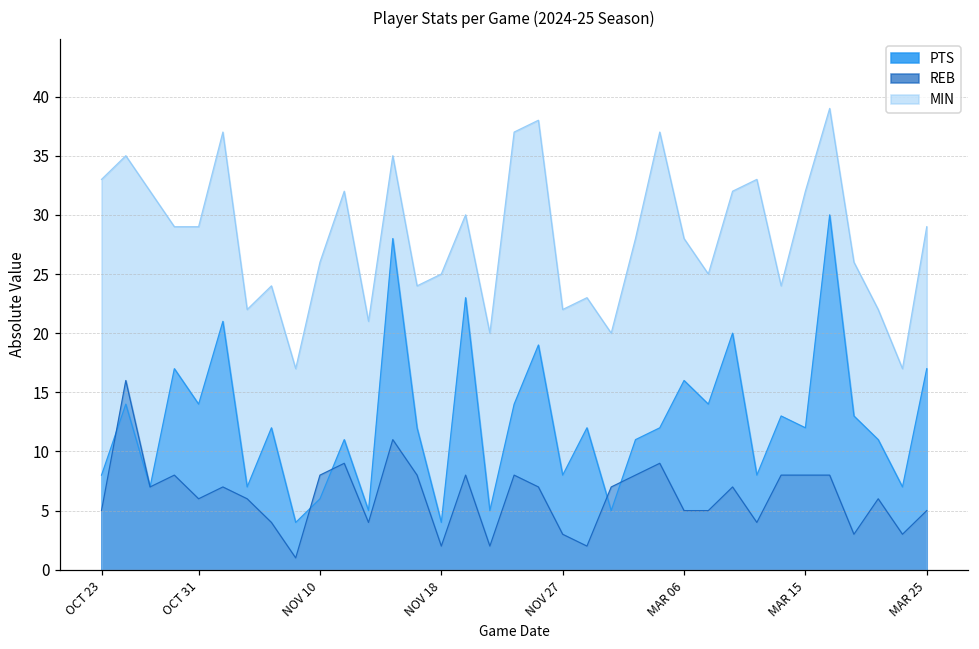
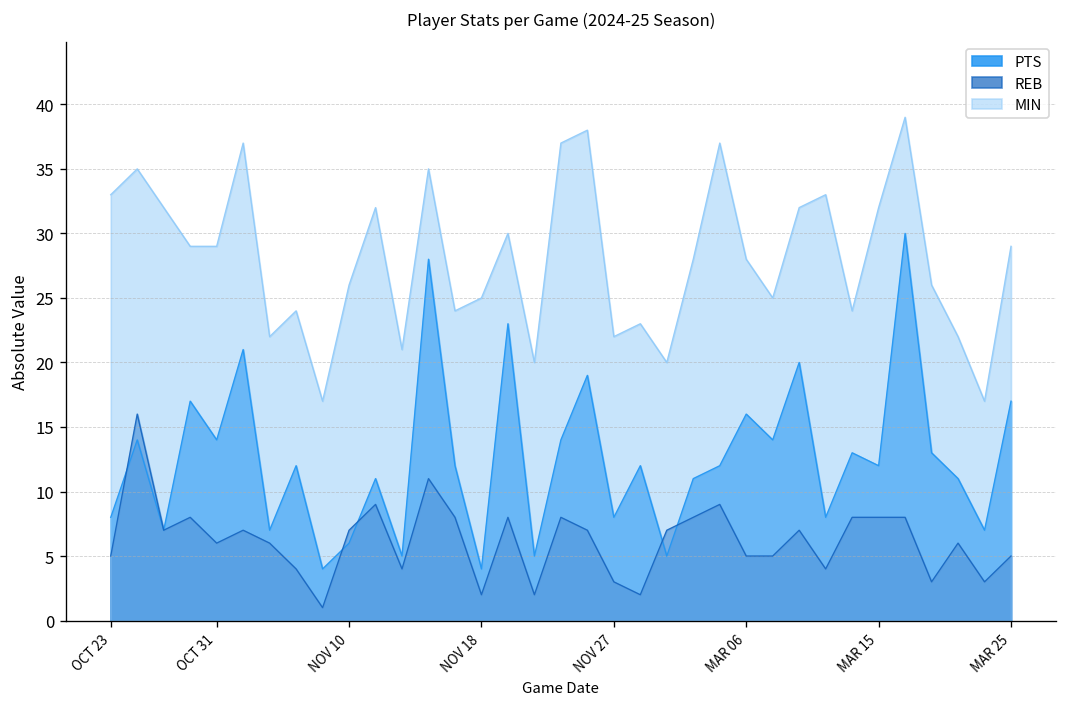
  {
    "PTS": {
      "OCT 23": 8,
      "OCT 31": 14,
      "NOV 10": 6,
      "NOV 18": 4,
      "NOV 27": 8,
      "MAR 06": 16,
      "MAR 15": 12,
      "MAR 25": 17
    },
    "REB": {
      "OCT 23": 5,
      "OCT 31": 6,
-     "NOV 10": 8,
+     "NOV 10": 7,
      "NOV 18": 2,
      "NOV 27": 3,
      "MAR 06": 5,
      "MAR 15": 8,
      "MAR 25": 5
    },
    "MIN": {
      "OCT 23": 33,
      "OCT 31": 29,
      "NOV 10": 26,
      "NOV 18": 25,
      "NOV 27": 22,
      "MAR 06": 28,
      "MAR 15": 32,
      "MAR 25": 29
    }
  }
